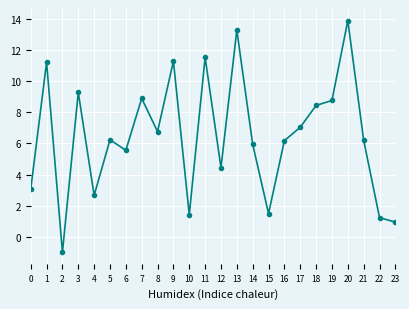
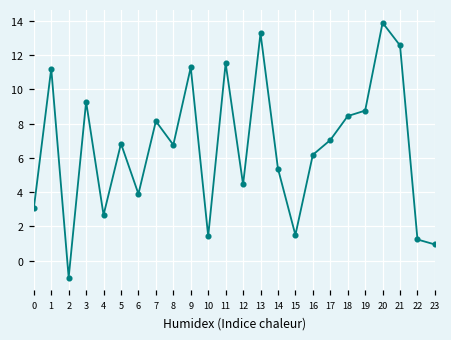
  {
    "0": 3.0,
    "1": 11.2,
    "2": -1.0,
    "3": 9.3,
    "4": 2.7,
-   "5": 6.2,
-   "6": 5.6,
-   "7": 8.9,
+   "5": 6.8,
+   "6": 3.9,
+   "7": 8.1,
    "8": 6.8,
    "9": 11.3,
    "10": 1.4,
    "11": 11.5,
    "12": 4.4,
    "13": 13.3,
-   "14": 5.9,
+   "14": 5.4,
    "15": 1.5,
    "16": 6.2,
    "17": 7.0,
    "18": 8.4,
    "19": 8.8,
    "20": 13.9,
-   "21": 6.2,
+   "21": 12.6,
    "22": 1.2,
    "23": 0.9
  }
